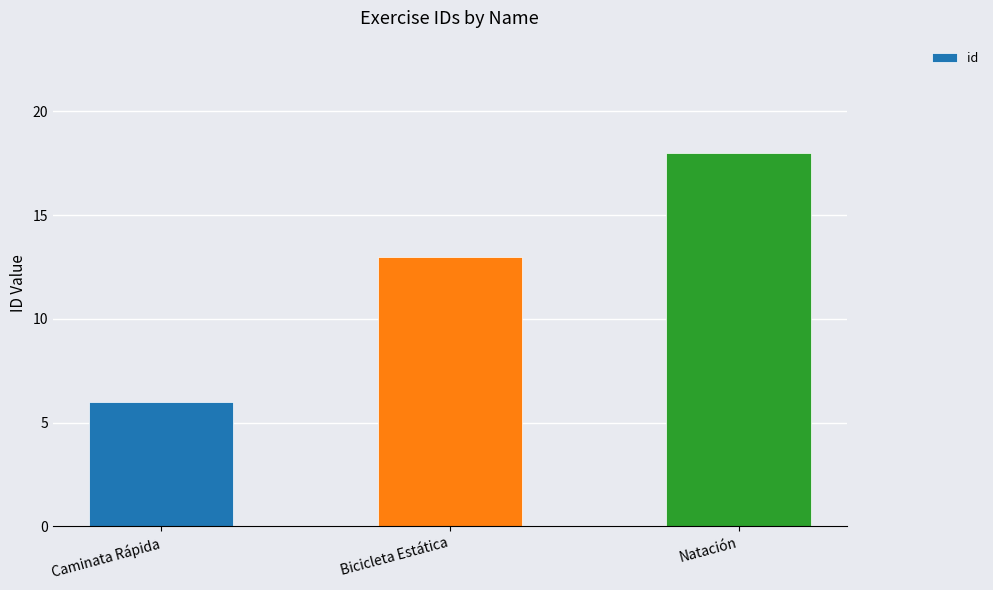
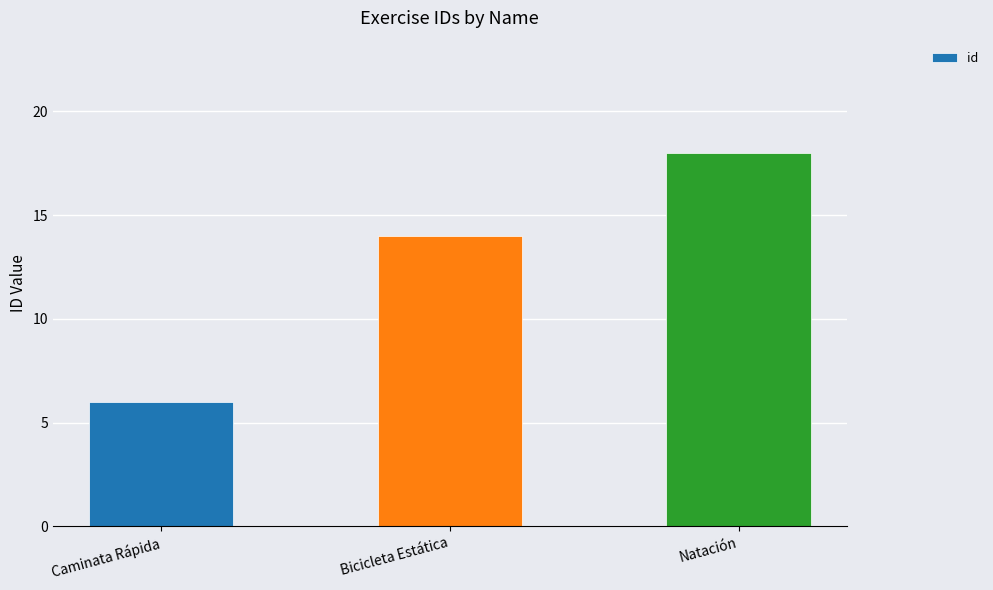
  {
    "Caminata Rápida": 6,
-   "Bicicleta Estática": 13,
+   "Bicicleta Estática": 14,
    "Natación": 18
  }
